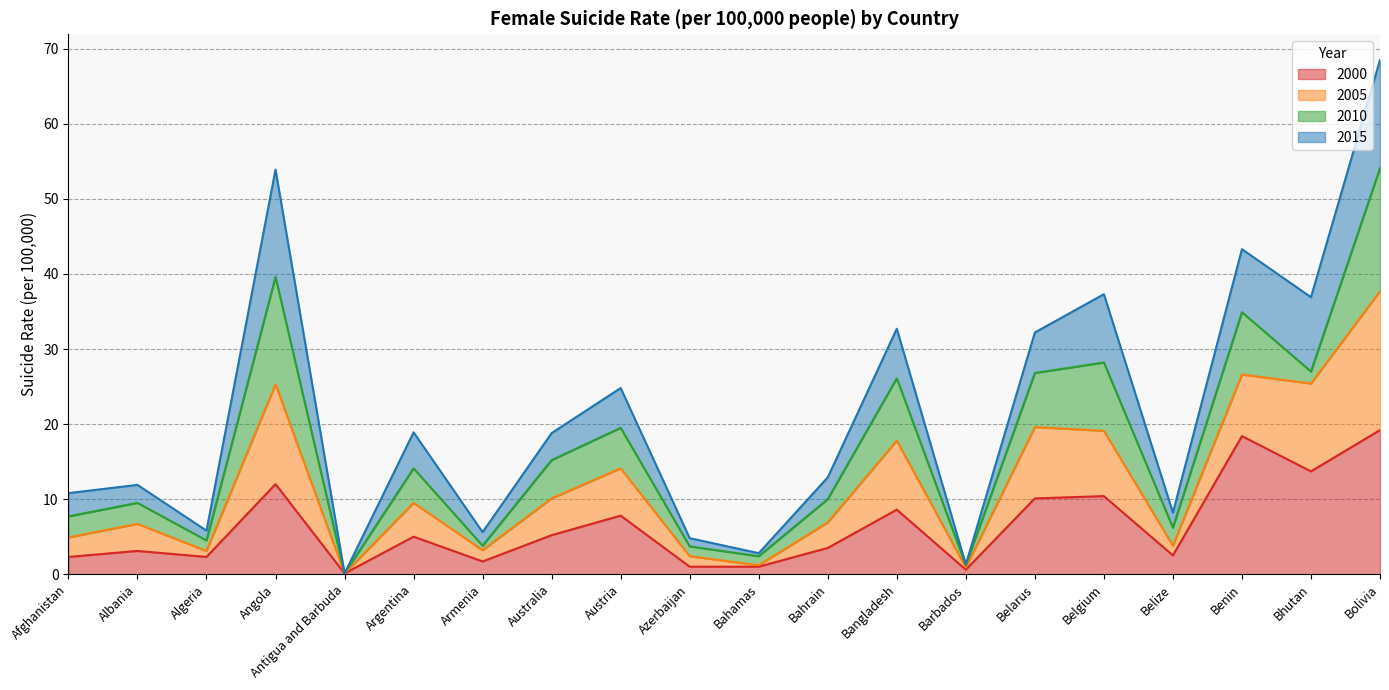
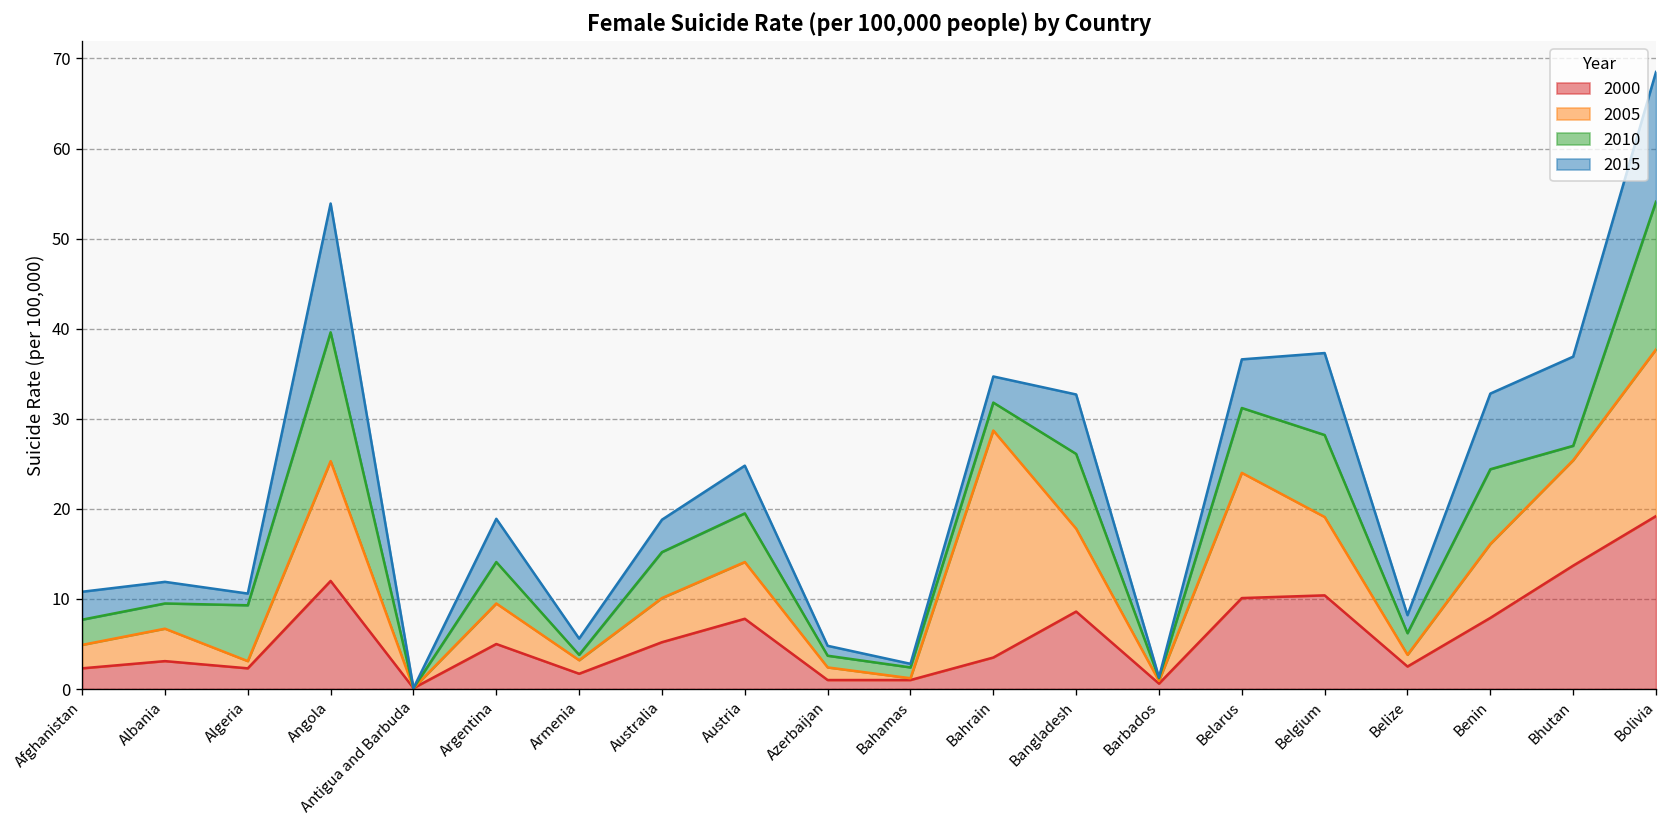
  {
    "2000": {
      "Afghanistan": 2,
      "Albania": 3,
      "Algeria": 2,
      "Angola": 12,
      "Argentina": 5,
      "Armenia": 2,
      "Australia": 5,
      "Austria": 8,
      "Azerbaijan": 1,
      "Bahrain": 4,
      "Bangladesh": 9,
      "Belarus": 10,
      "Belgium": 10,
      "Belize": 3,
-     "Benin": 18,
+     "Benin": 8,
      "Bhutan": 14,
      "Bolivia": 19
    },
    "2005": {
      "Afghanistan": 3,
      "Albania": 4,
      "Algeria": 1,
      "Angola": 13,
      "Argentina": 5,
      "Armenia": 2,
      "Australia": 5,
      "Austria": 6,
      "Azerbaijan": 1,
-     "Bahrain": 3,
+     "Bahrain": 25,
      "Bangladesh": 9,
-     "Belarus": 10,
+     "Belarus": 14,
      "Belgium": 9,
      "Belize": 1,
      "Benin": 8,
      "Bhutan": 12,
      "Bolivia": 19
    },
    "2010": {
      "Afghanistan": 3,
      "Albania": 3,
-     "Algeria": 1,
+     "Algeria": 6,
      "Angola": 14,
      "Argentina": 5,
      "Armenia": 1,
      "Australia": 5,
      "Austria": 5,
      "Azerbaijan": 1,
      "Bahamas": 1,
      "Bahrain": 3,
      "Bangladesh": 8,
      "Belarus": 7,
      "Belgium": 9,
      "Belize": 2,
      "Benin": 8,
      "Bhutan": 2,
      "Bolivia": 16
    },
    "2015": {
      "Afghanistan": 3,
      "Albania": 2,
      "Algeria": 1,
      "Angola": 14,
      "Argentina": 5,
      "Armenia": 2,
      "Australia": 4,
      "Austria": 5,
      "Azerbaijan": 1,
      "Bahamas": 0,
      "Bahrain": 3,
      "Bangladesh": 7,
      "Belarus": 5,
      "Belgium": 9,
      "Belize": 2,
      "Benin": 8,
      "Bhutan": 10,
      "Bolivia": 14
    }
  }
